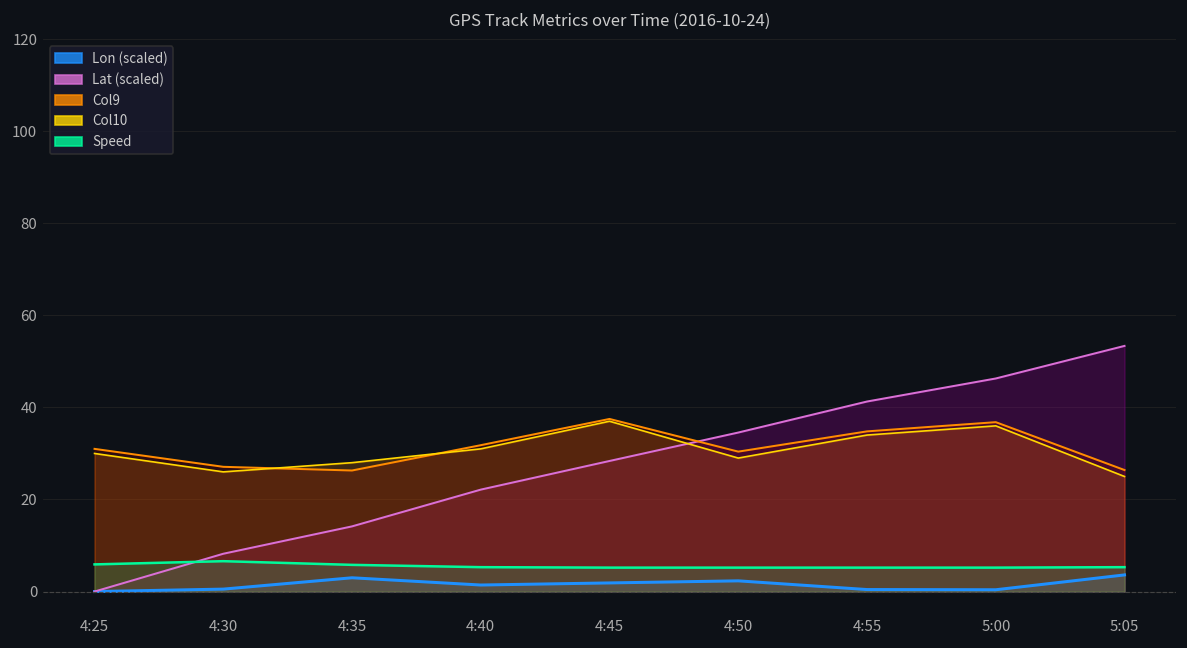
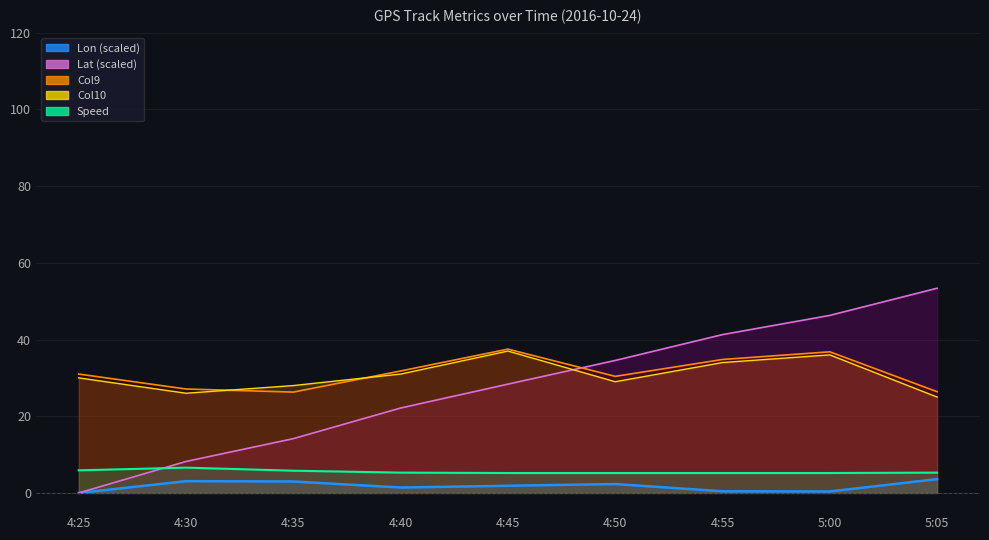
  {
    "Lon (scaled)": {
-     "4:30": 1,
+     "4:30": 3,
      "4:35": 3,
      "4:40": 1,
      "4:45": 2,
      "4:50": 2,
      "4:55": 0,
      "5:00": 0,
      "5:05": 4
    }
  }
